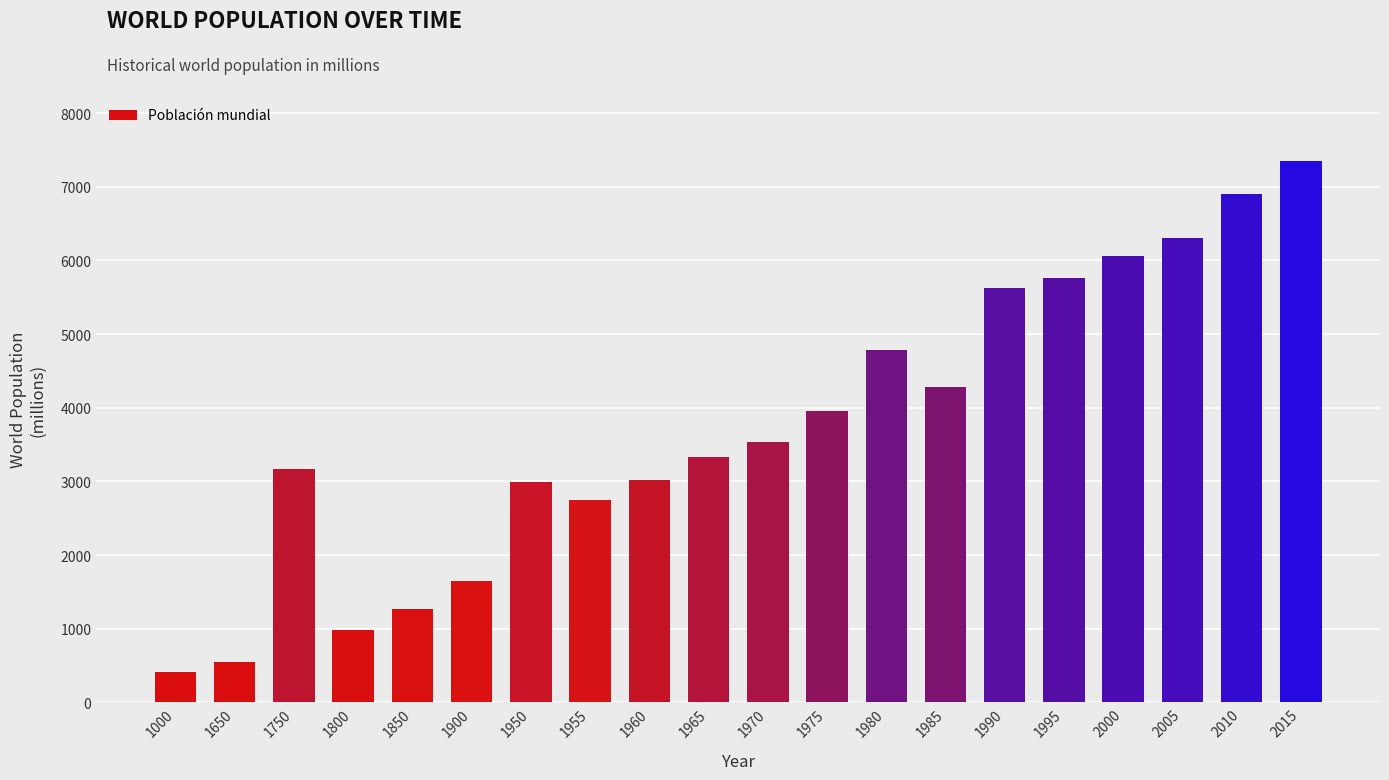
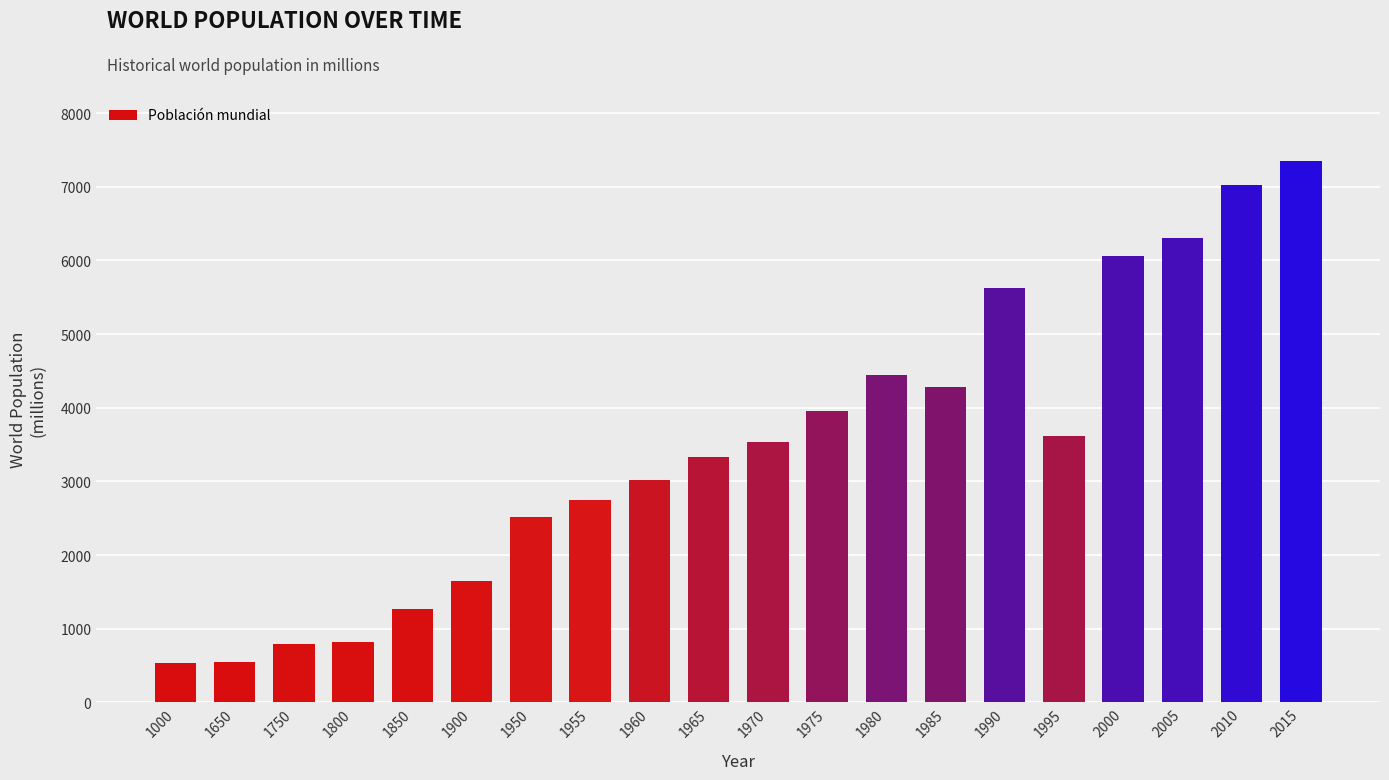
  {
-   "1000": 400,
+   "1000": 500,
    "1650": 500,
-   "1750": 3200,
-   "1800": 1000,
+   "1750": 800,
+   "1800": 800,
    "1850": 1300,
    "1900": 1700,
-   "1950": 3000,
+   "1950": 2500,
    "1955": 2800,
    "1960": 3000,
    "1965": 3300,
    "1970": 3500,
    "1975": 4000,
-   "1980": 4800,
+   "1980": 4400,
    "1985": 4300,
    "1990": 5600,
-   "1995": 5800,
+   "1995": 3600,
    "2000": 6100,
    "2005": 6300,
-   "2010": 6900,
+   "2010": 7000,
    "2015": 7300
  }
